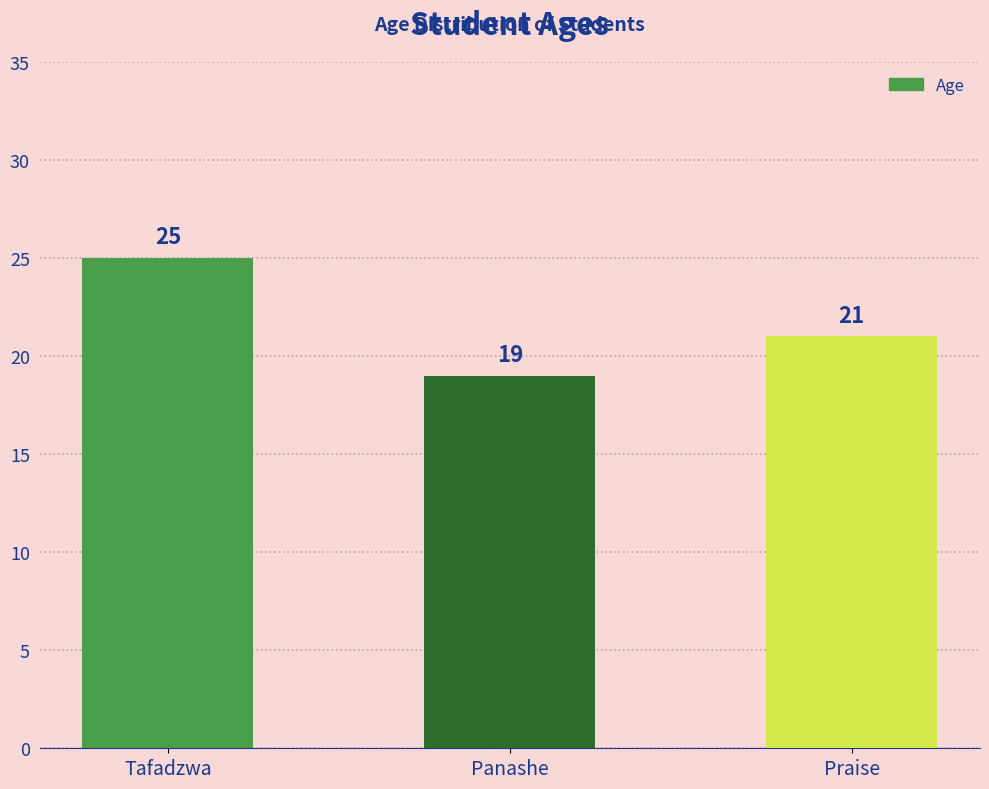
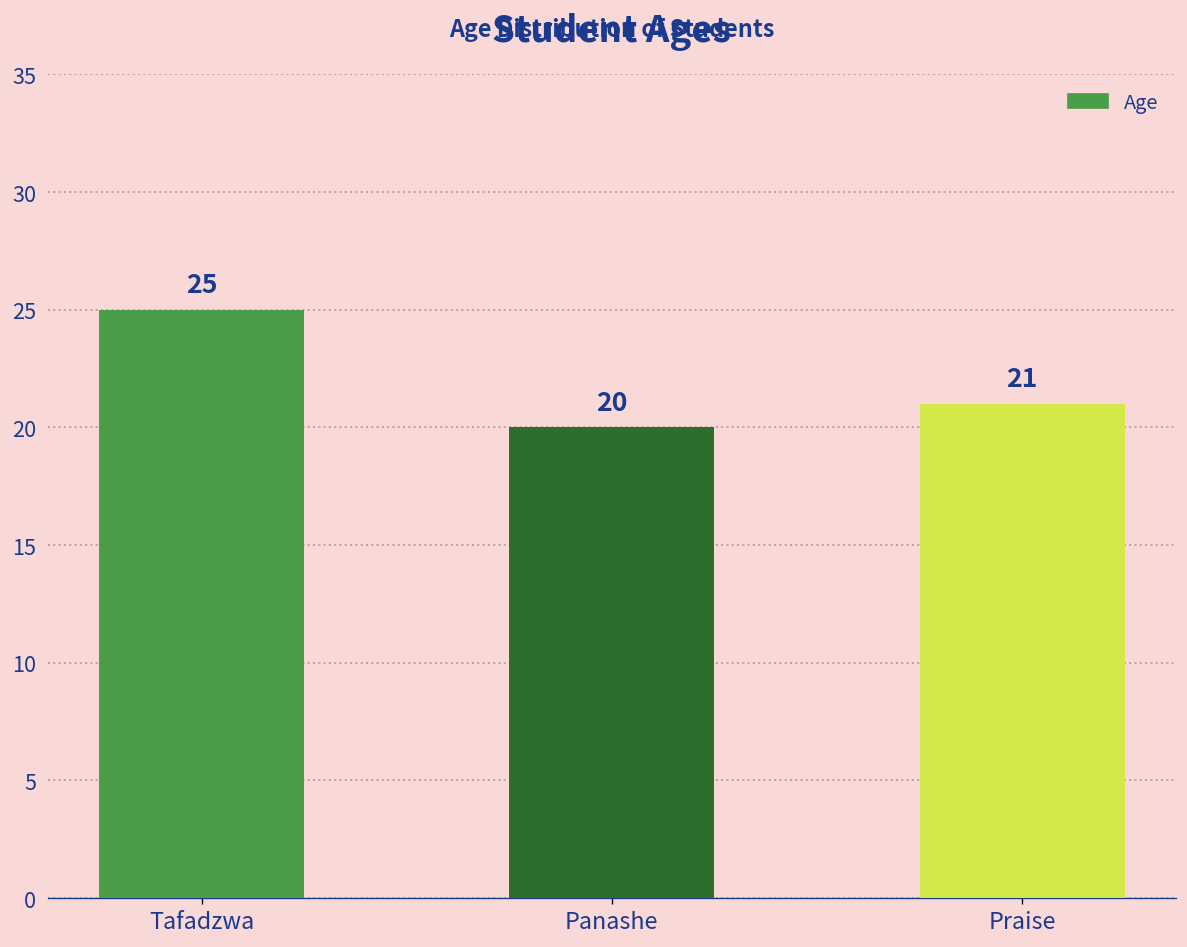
  {
    "Tafadzwa": 25,
-   "Panashe": 19,
+   "Panashe": 20,
    "Praise": 21
  }
